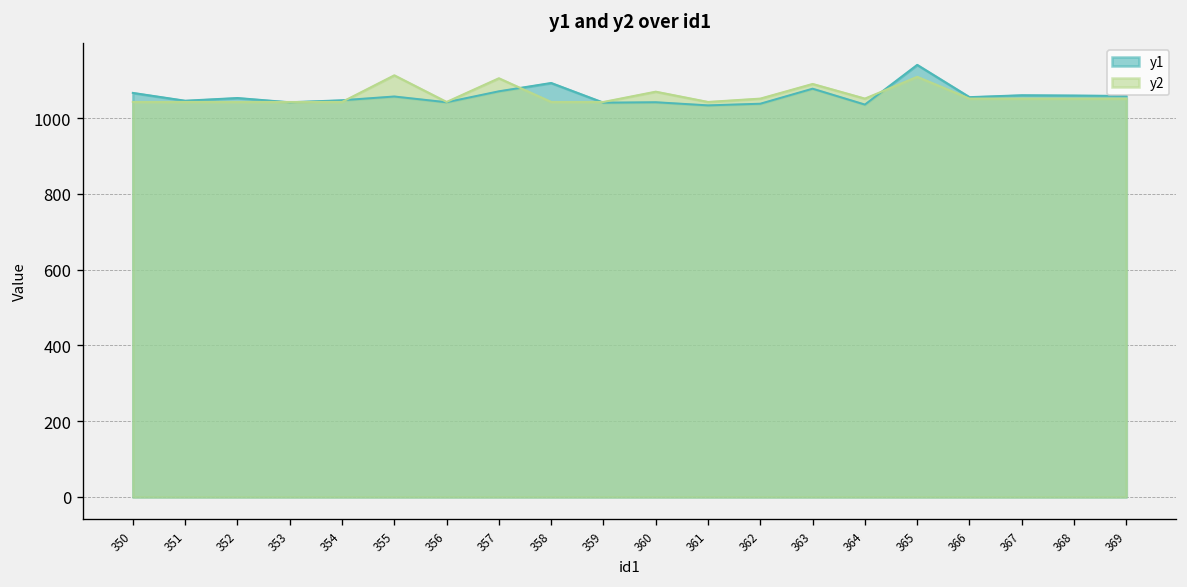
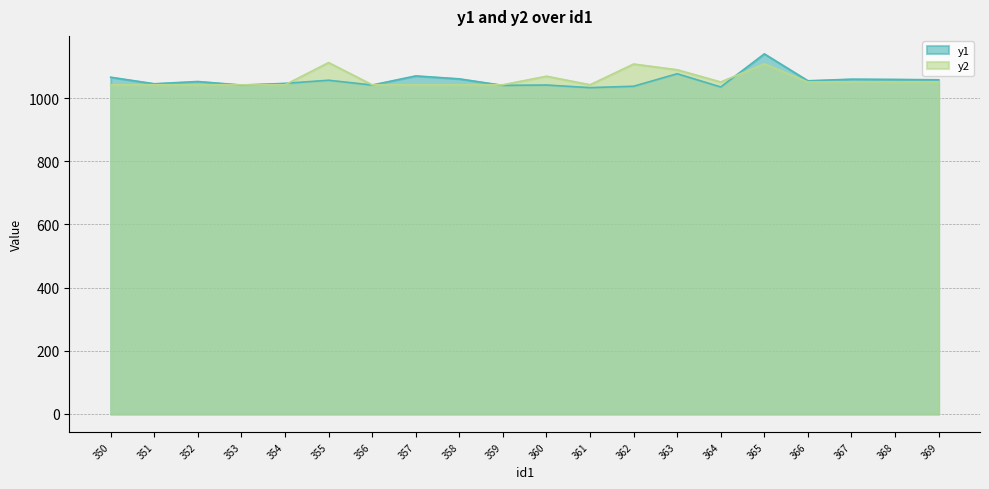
  {
    "y1": {
      "350": 1070,
      "352": 1050,
      "355": 1060,
      "357": 1070,
-     "358": 1090,
+     "358": 1060,
      "360": 1040,
      "361": 1030,
      "362": 1040,
      "363": 1080,
      "364": 1040,
      "365": 1140,
      "367": 1060,
      "368": 1060
    },
    "y2": {
      "350": 1040,
      "352": 1040,
      "355": 1110,
-     "357": 1100,
+     "357": 1040,
      "358": 1040,
      "360": 1070,
      "361": 1040,
-     "362": 1050,
+     "362": 1110,
      "363": 1090,
      "364": 1050,
      "365": 1110,
      "367": 1050,
      "368": 1050
    }
  }
